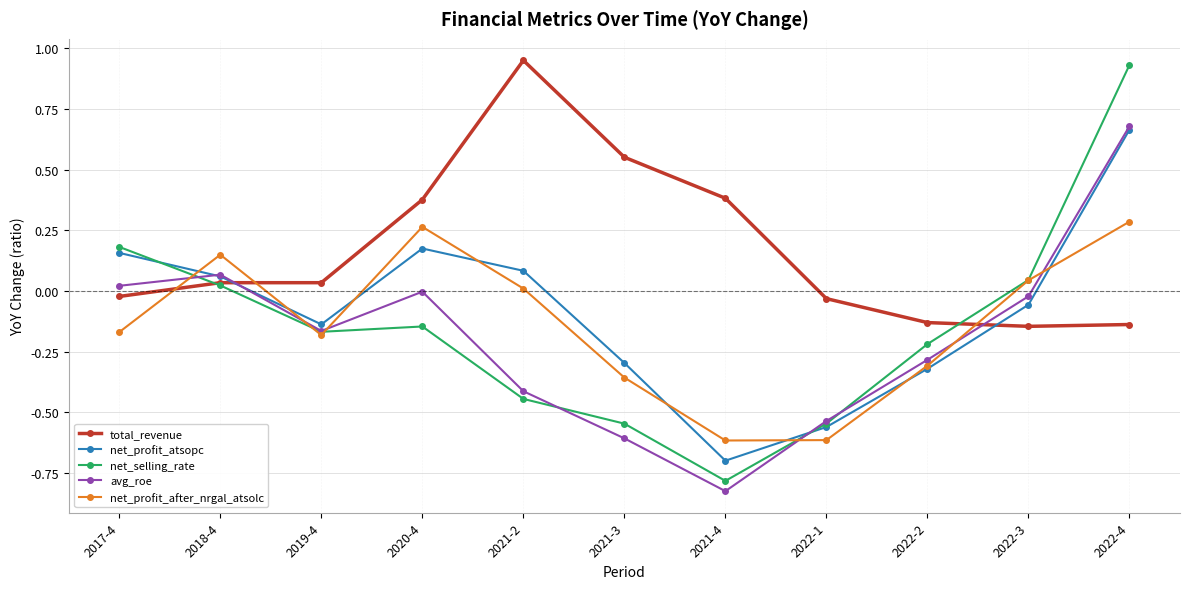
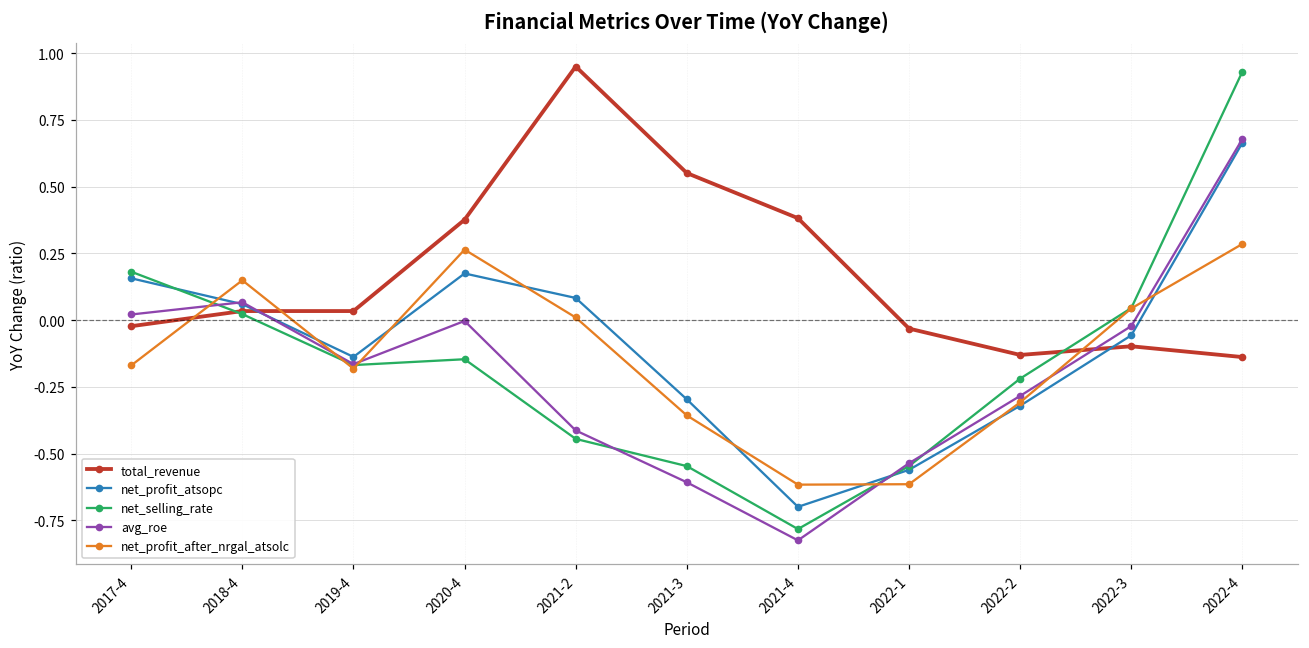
  {
    "total_revenue": {
      "2017-4": -0.02,
      "2018-4": 0.03,
      "2019-4": 0.03,
      "2020-4": 0.38,
      "2021-2": 0.95,
      "2021-3": 0.55,
      "2021-4": 0.38,
      "2022-1": -0.03,
      "2022-2": -0.13,
-     "2022-3": -0.15,
+     "2022-3": -0.10,
      "2022-4": -0.14
    },
    "net_profit_atsopc": {
      "2017-4": 0.16,
      "2019-4": -0.14,
      "2020-4": 0.18,
      "2021-2": 0.08,
      "2021-3": -0.30,
      "2021-4": -0.70,
      "2022-1": -0.56,
      "2022-2": -0.32,
      "2022-3": -0.06,
      "2022-4": 0.66
    },
    "net_selling_rate": {
      "2017-4": 0.18,
      "2018-4": 0.02,
      "2020-4": -0.15,
      "2021-2": -0.44,
      "2021-3": -0.55,
      "2021-4": -0.78,
      "2022-1": -0.55,
      "2022-2": -0.22,
      "2022-4": 0.93
    },
    "avg_roe": {
      "2017-4": 0.02,
      "2020-4": 0.00,
      "2021-2": -0.41,
      "2021-3": -0.61,
      "2021-4": -0.82,
      "2022-1": -0.54,
      "2022-2": -0.28,
      "2022-3": -0.02,
      "2022-4": 0.68
    },
    "net_profit_after_nrgal_atsolc": {
      "2017-4": -0.17,
      "2018-4": 0.15,
      "2019-4": -0.18,
      "2020-4": 0.26,
      "2021-2": 0.01,
      "2021-3": -0.36,
      "2021-4": -0.62,
      "2022-1": -0.61,
      "2022-2": -0.31,
      "2022-4": 0.29
    }
  }
